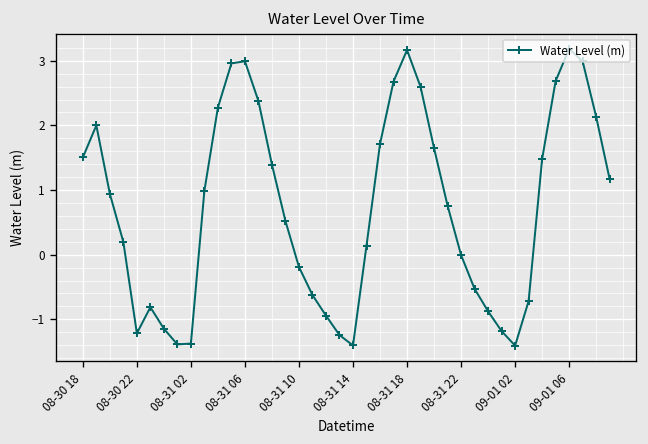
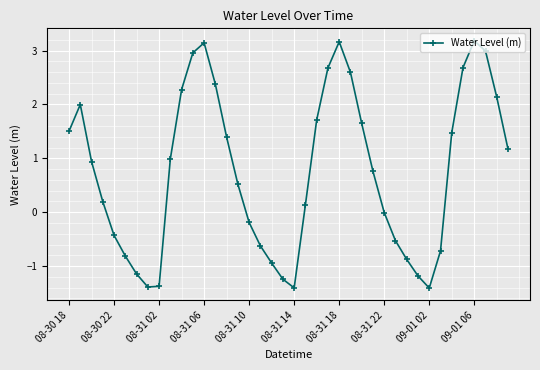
  {
    "08-30 18": 1.5,
-   "08-30 22": -1.2,
+   "08-30 22": -0.4,
    "08-31 02": -1.4,
-   "08-31 06": 3.0,
+   "08-31 06": 3.1,
    "08-31 10": -0.2,
    "08-31 14": -1.4,
    "08-31 18": 3.2,
    "08-31 22": 0.0,
    "09-01 02": -1.4
  }
